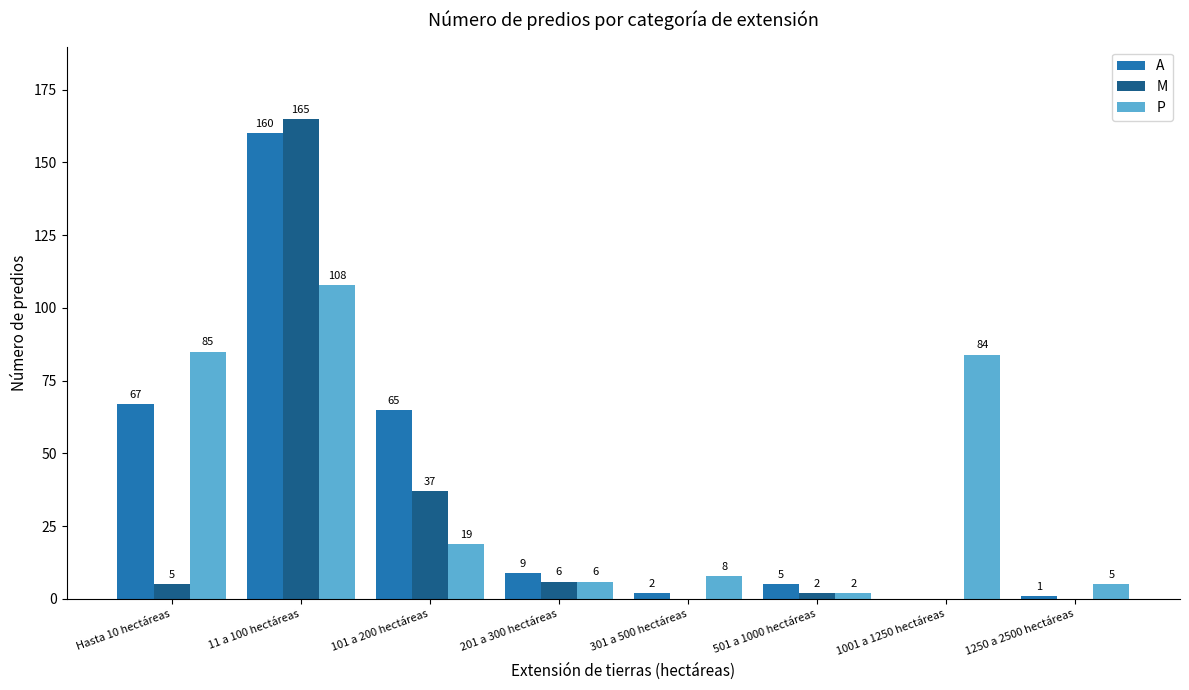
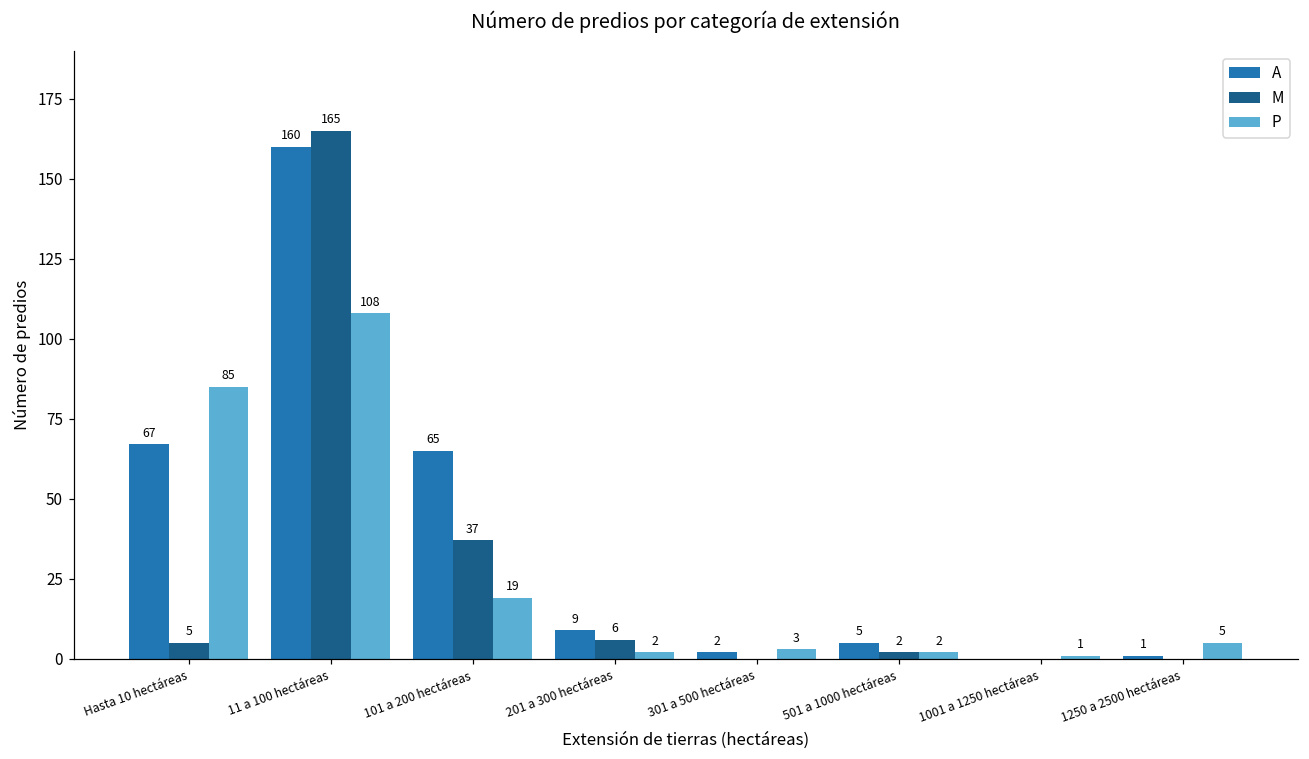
  {
    "P": {
      "Hasta 10 hectáreas": 85,
      "11 a 100 hectáreas": 108,
      "101 a 200 hectáreas": 19,
-     "201 a 300 hectáreas": 6,
-     "301 a 500 hectáreas": 8,
+     "201 a 300 hectáreas": 2,
+     "301 a 500 hectáreas": 3,
      "501 a 1000 hectáreas": 2,
-     "1001 a 1250 hectáreas": 84,
+     "1001 a 1250 hectáreas": 1,
      "1250 a 2500 hectáreas": 5
    }
  }
